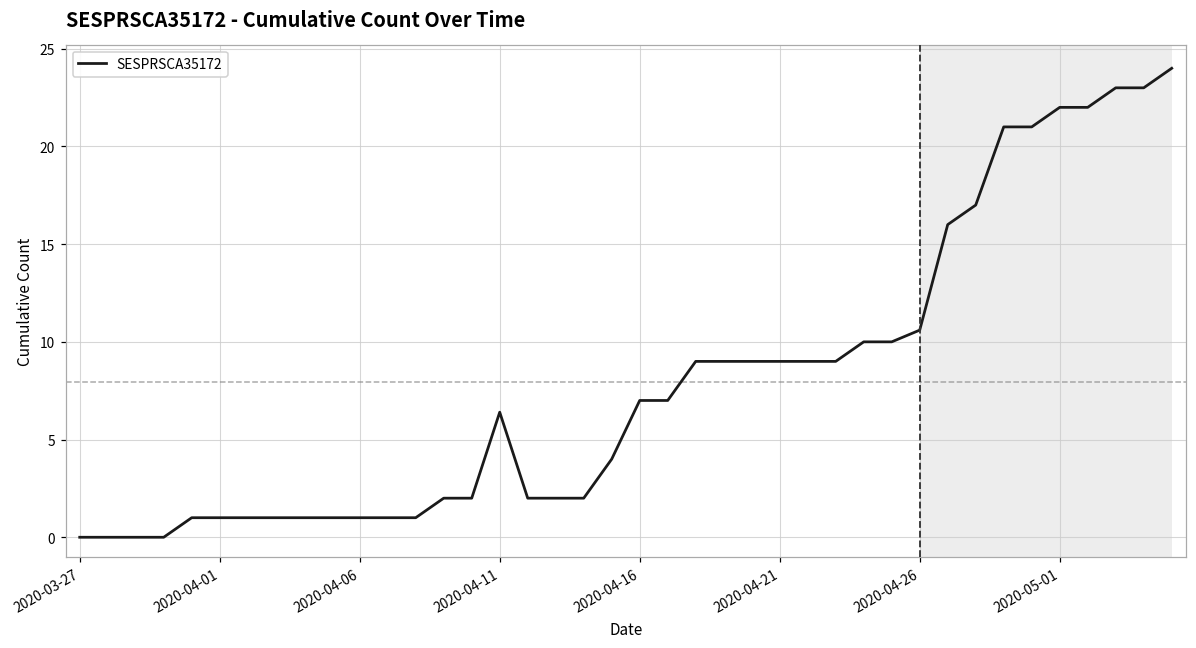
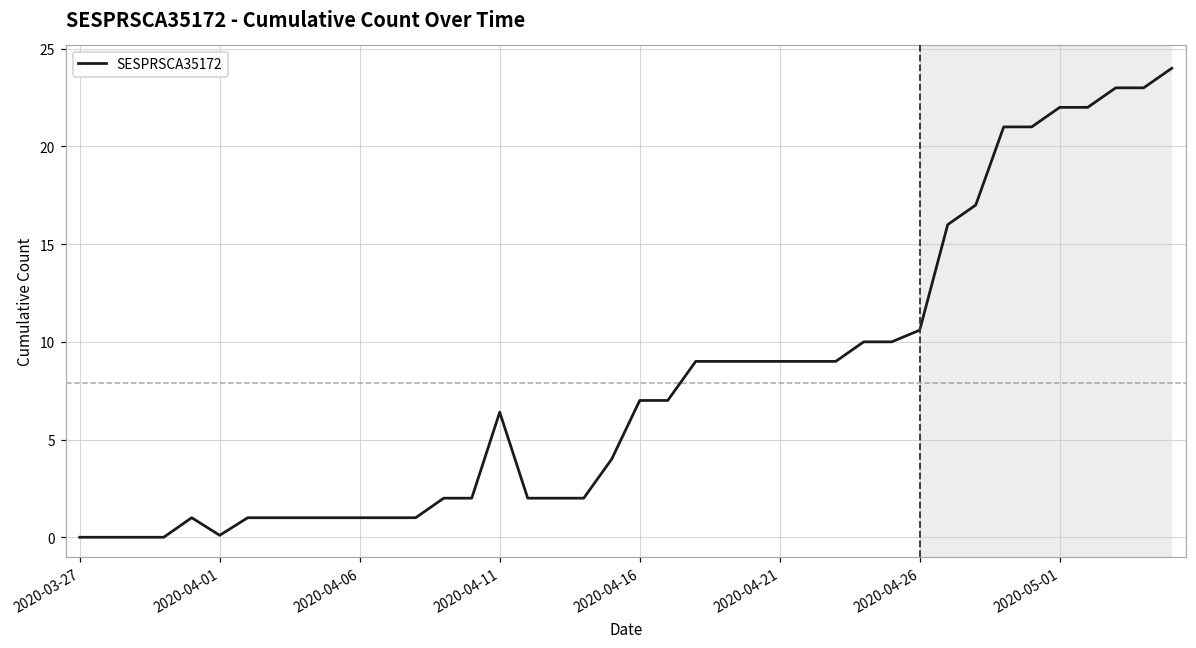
  {
    "2020-03-27": 0.0,
-   "2020-04-01": 1.0,
+   "2020-04-01": 0.1,
    "2020-04-06": 1.0,
    "2020-04-11": 6.4,
    "2020-04-16": 7.0,
    "2020-04-21": 9.0,
    "2020-04-26": 10.6,
    "2020-05-01": 22.0
  }
